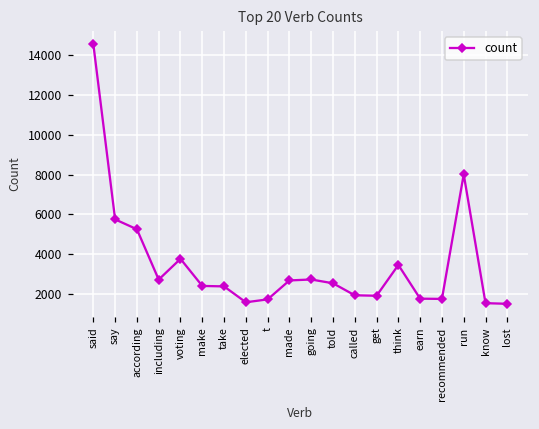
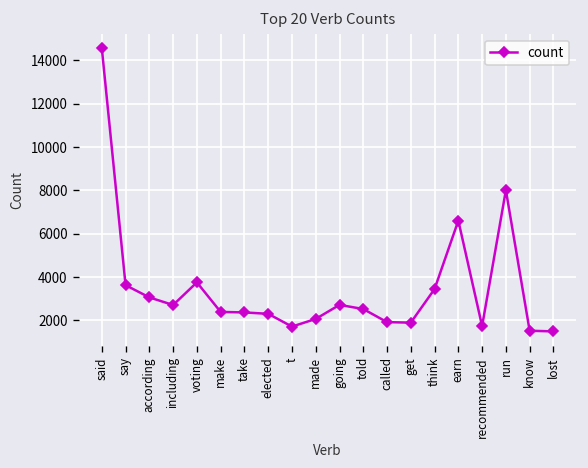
  {
    "said": 14600,
-   "say": 5700,
-   "according": 5200,
+   "say": 3600,
+   "according": 3100,
    "including": 2700,
    "voting": 3800,
    "make": 2400,
    "take": 2400,
-   "elected": 1600,
+   "elected": 2300,
    "t": 1700,
-   "made": 2700,
+   "made": 2100,
    "going": 2700,
    "told": 2500,
    "called": 1900,
    "get": 1900,
    "think": 3400,
-   "earn": 1700,
+   "earn": 6600,
    "recommended": 1700,
    "run": 8000,
    "know": 1500,
    "lost": 1500
  }
